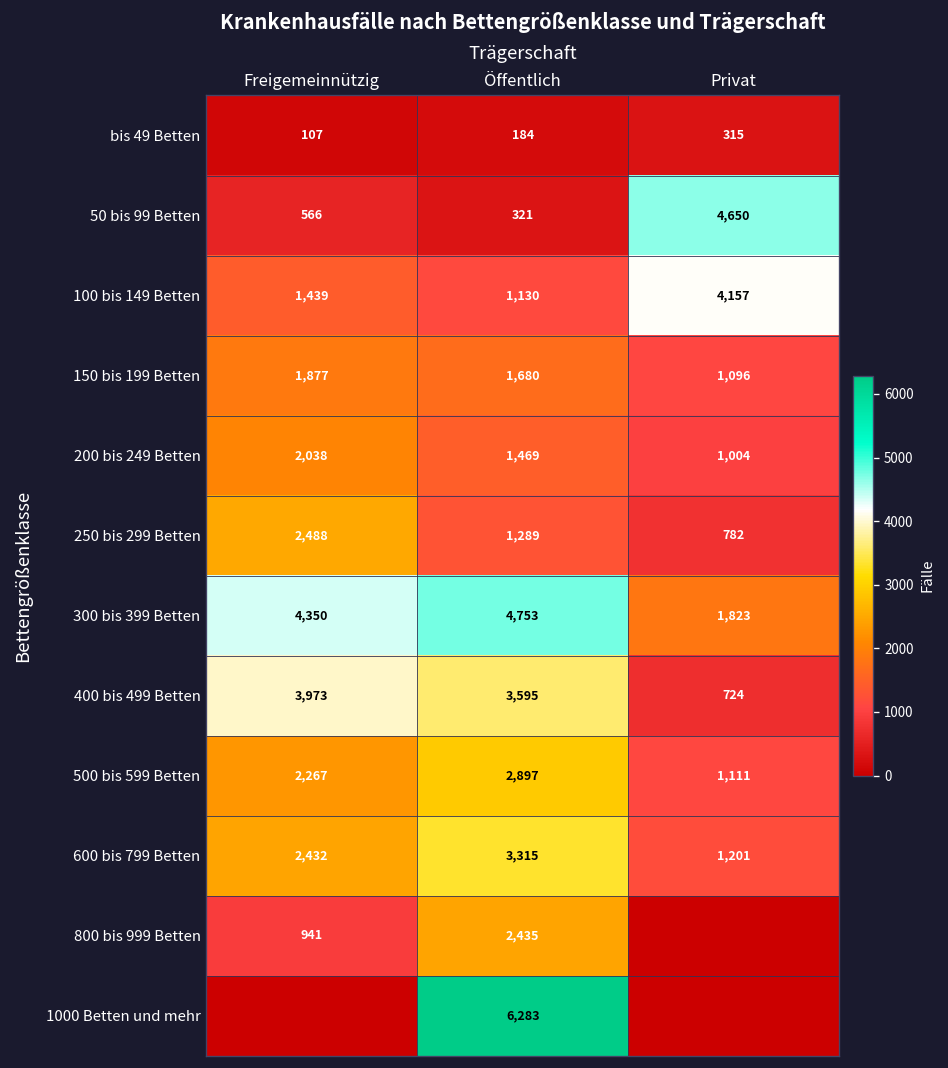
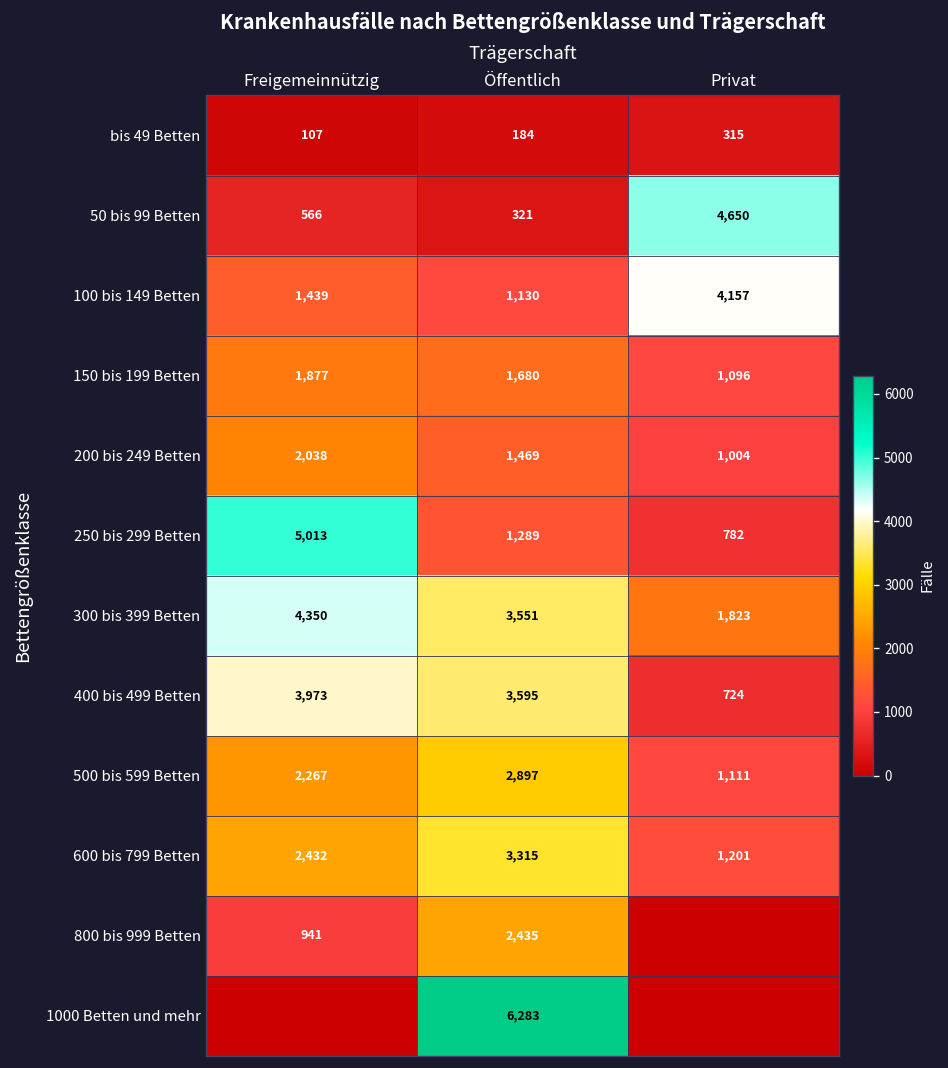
  {
    "bis 49 Betten": {
      "Freigemeinnützig": "107",
      "Öffentlich": "184",
      "Privat": "315"
    },
    "50 bis 99 Betten": {
      "Freigemeinnützig": "566",
      "Öffentlich": "321",
      "Privat": "4,650"
    },
    "100 bis 149 Betten": {
      "Freigemeinnützig": "1,439",
      "Öffentlich": "1,130",
      "Privat": "4,157"
    },
    "150 bis 199 Betten": {
      "Freigemeinnützig": "1,877",
      "Öffentlich": "1,680",
      "Privat": "1,096"
    },
    "200 bis 249 Betten": {
      "Freigemeinnützig": "2,038",
      "Öffentlich": "1,469",
      "Privat": "1,004"
    },
    "250 bis 299 Betten": {
-     "Freigemeinnützig": "2,488",
+     "Freigemeinnützig": "5,013",
      "Öffentlich": "1,289",
      "Privat": "782"
    },
    "300 bis 399 Betten": {
      "Freigemeinnützig": "4,350",
-     "Öffentlich": "4,753",
+     "Öffentlich": "3,551",
      "Privat": "1,823"
    },
    "400 bis 499 Betten": {
      "Freigemeinnützig": "3,973",
      "Öffentlich": "3,595",
      "Privat": "724"
    },
    "500 bis 599 Betten": {
      "Freigemeinnützig": "2,267",
      "Öffentlich": "2,897",
      "Privat": "1,111"
    },
    "600 bis 799 Betten": {
      "Freigemeinnützig": "2,432",
      "Öffentlich": "3,315",
      "Privat": "1,201"
    },
    "800 bis 999 Betten": {
      "Freigemeinnützig": "941",
      "Öffentlich": "2,435"
    },
    "1000 Betten und mehr": {
      "Öffentlich": "6,283"
    }
  }
